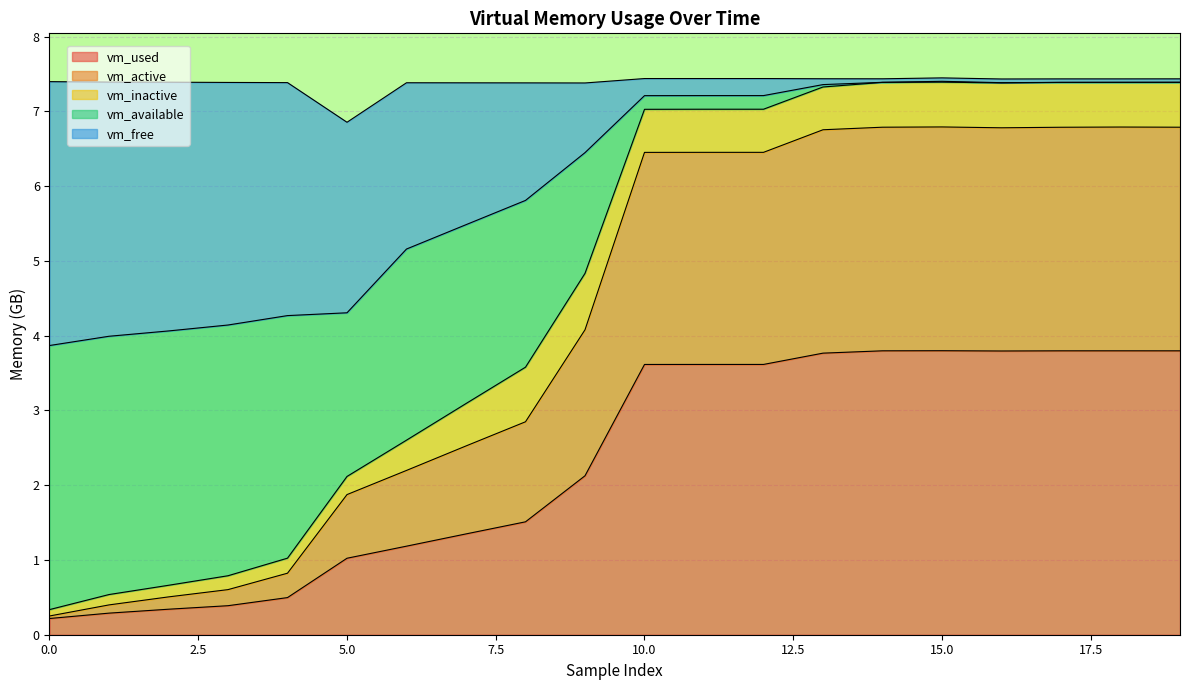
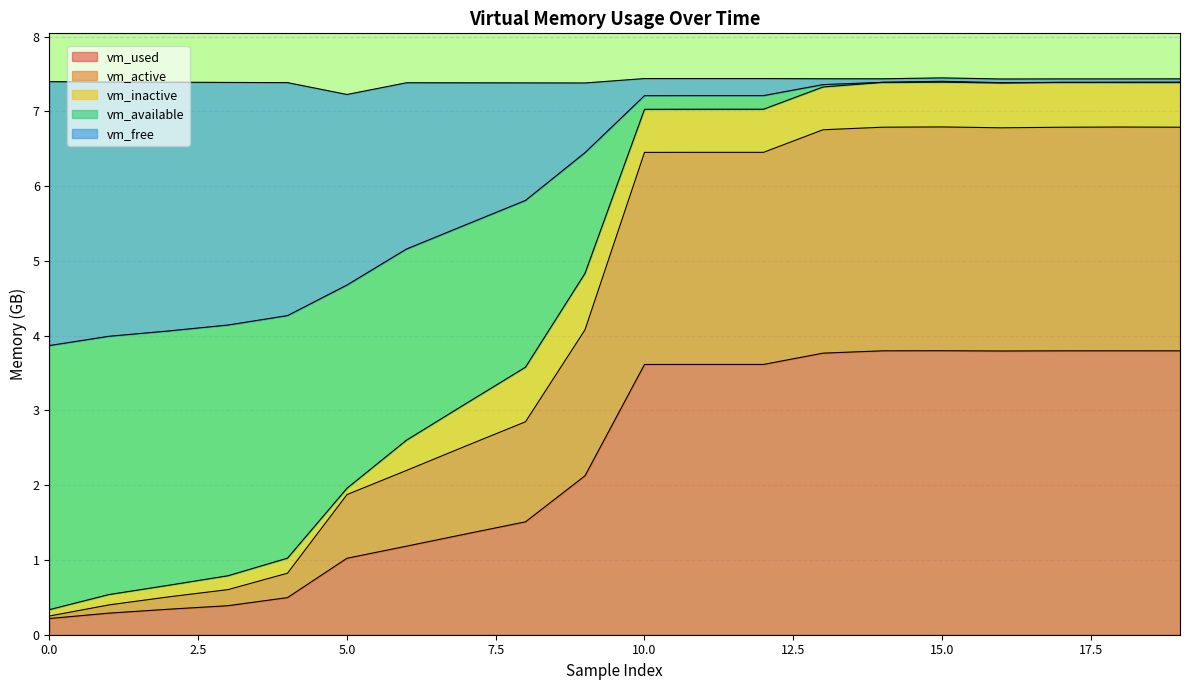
  {
    "vm_inactive": {
      "0.0": 0.1,
-     "5.0": 0.2,
+     "5.0": 0.1,
      "10.0": 0.6
    },
    "vm_available": {
      "0.0": 3.5,
-     "5.0": 2.2,
+     "5.0": 2.7,
      "10.0": 0.2
    },
    "vm_free": {
      "0.0": 3.5,
      "5.0": 2.5,
      "10.0": 0.2,
      "15.0": 0.0
    }
  }
